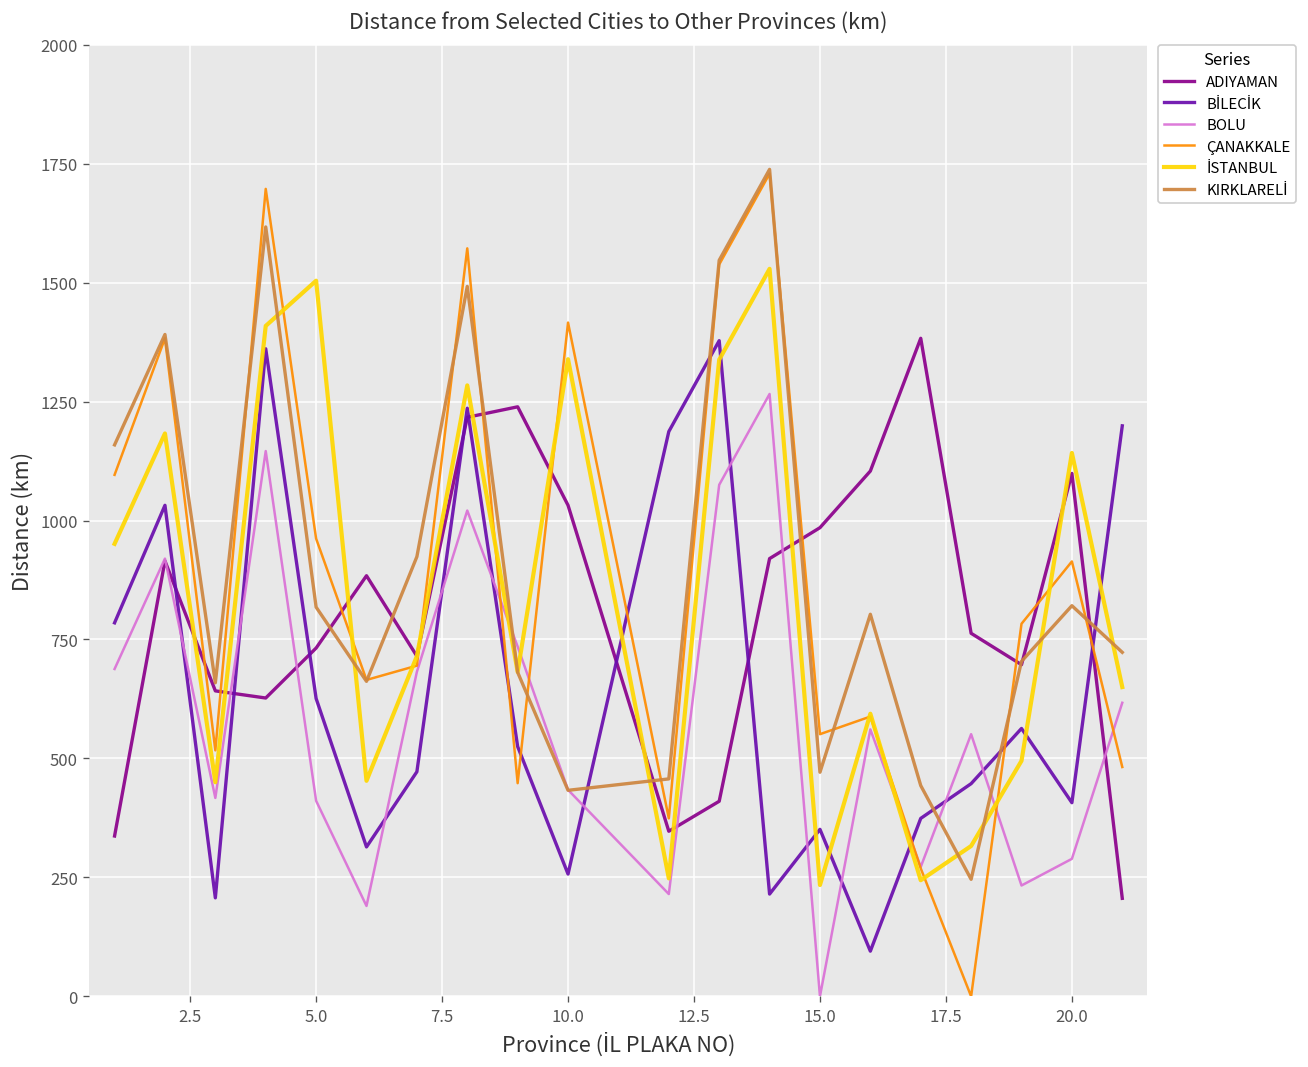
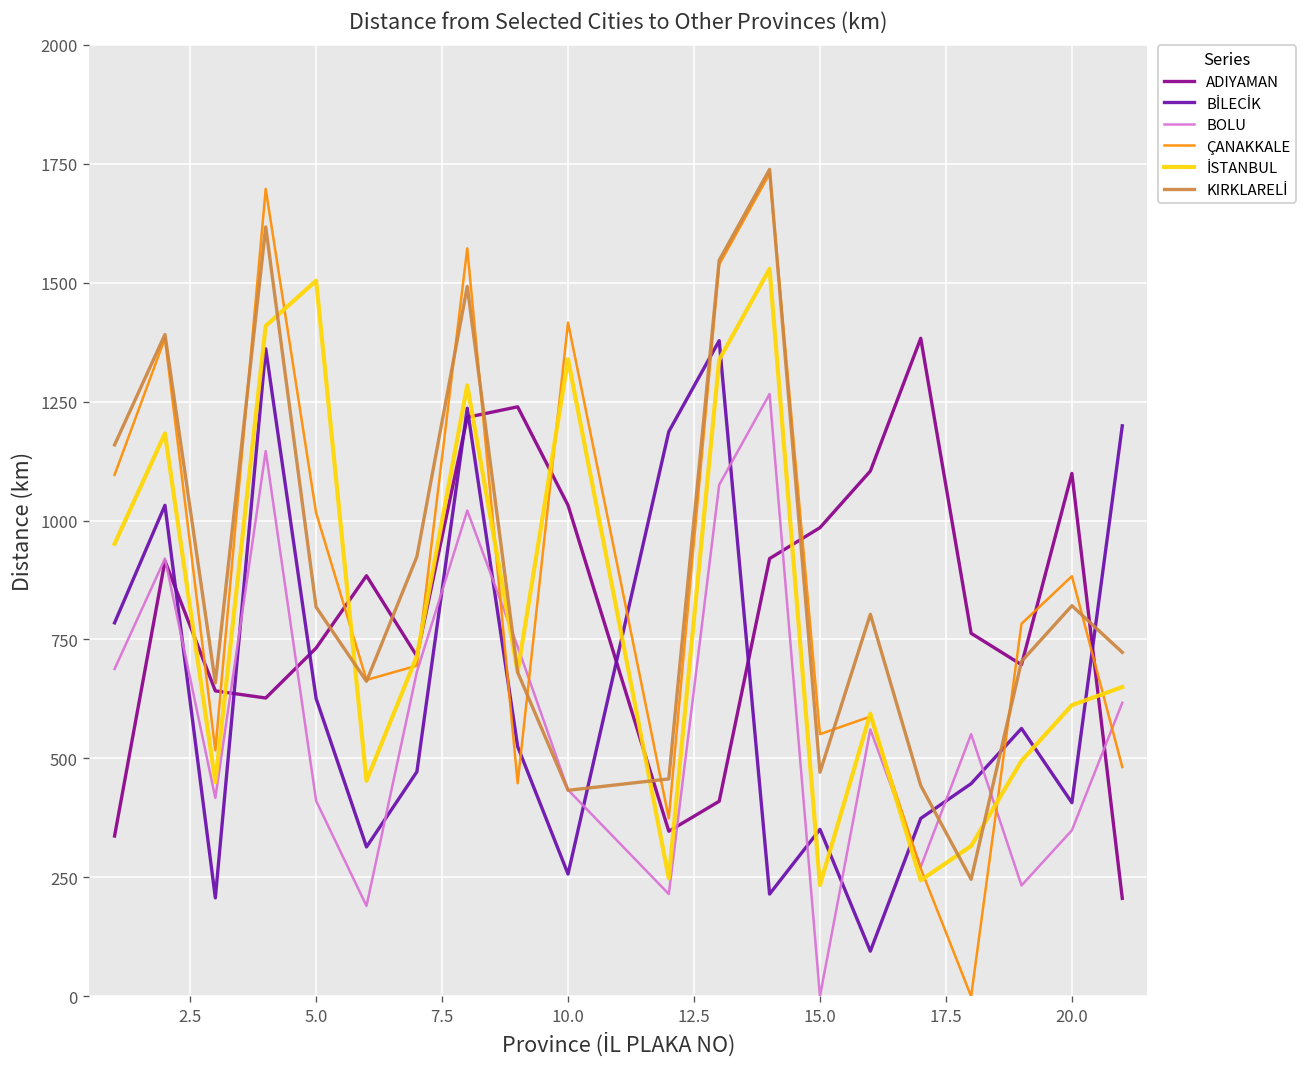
  {
    "BOLU": {
      "5.0": 410,
      "15.0": 0,
-     "20.0": 290
+     "20.0": 350
    },
    "ÇANAKKALE": {
-     "5.0": 960,
+     "5.0": 1020,
      "10.0": 1420,
      "15.0": 550,
-     "20.0": 910
+     "20.0": 880
    },
    "İSTANBUL": {
      "5.0": 1500,
      "10.0": 1340,
      "15.0": 230,
-     "20.0": 1140
+     "20.0": 610
    },
    "KIRKLARELİ": {
      "5.0": 820,
      "15.0": 470,
      "20.0": 820
    }
  }
